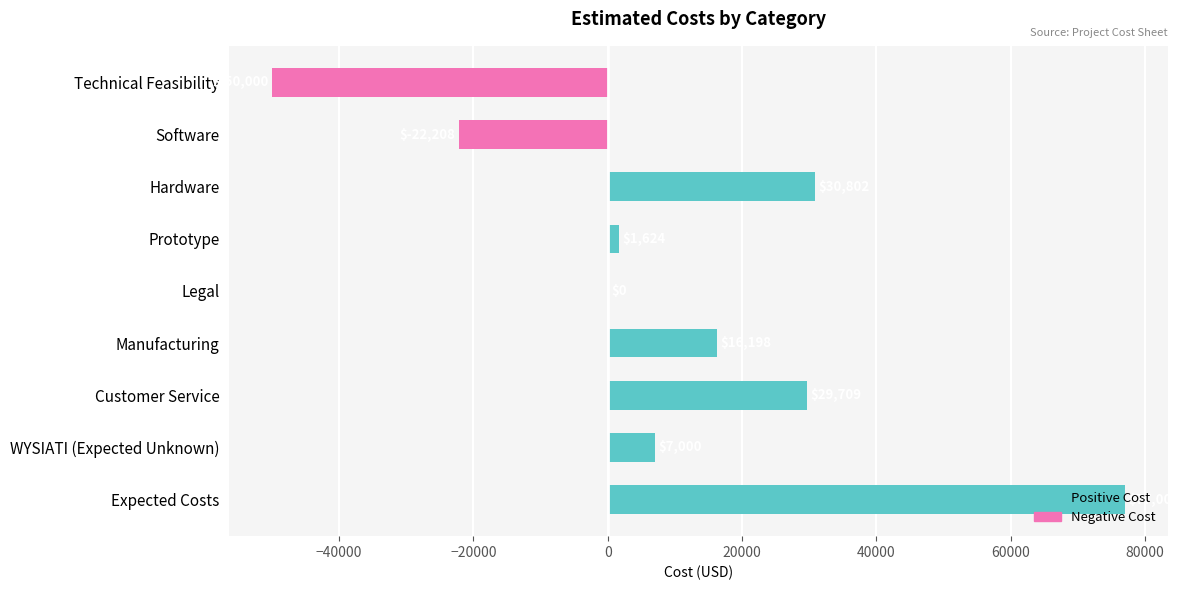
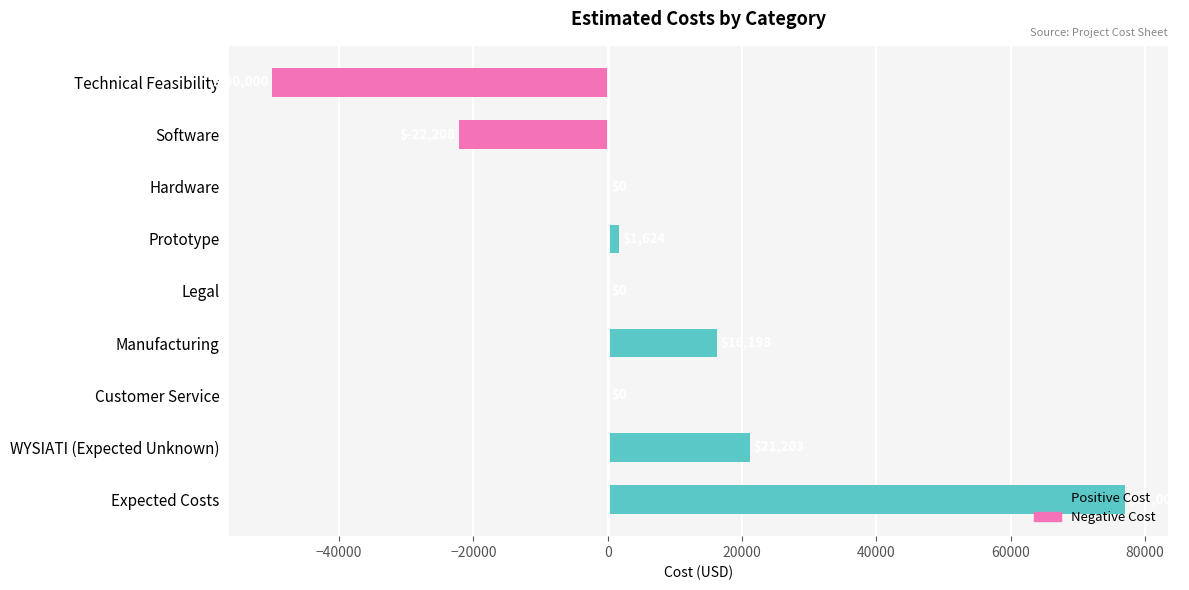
  {
    "Technical Feasibility": -50000,
    "Software": -22000,
-   "Hardware": 31000,
+   "Hardware": 0,
    "Prototype": 2000,
    "Legal": 0,
    "Manufacturing": 16000,
-   "Customer Service": 30000,
-   "WYSIATI (Expected Unknown)": 7000,
+   "Customer Service": 0,
+   "WYSIATI (Expected Unknown)": 21000,
    "Expected Costs": 77000
  }
